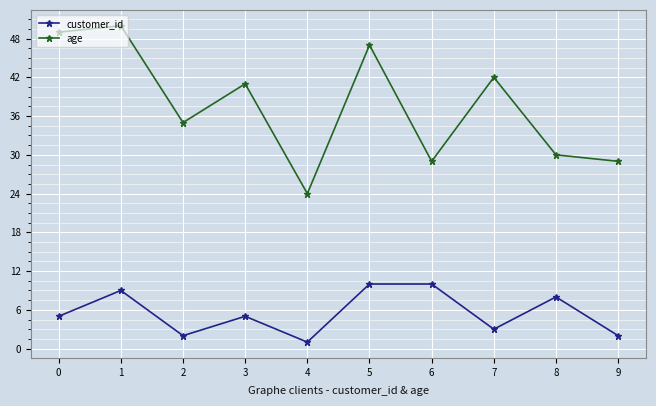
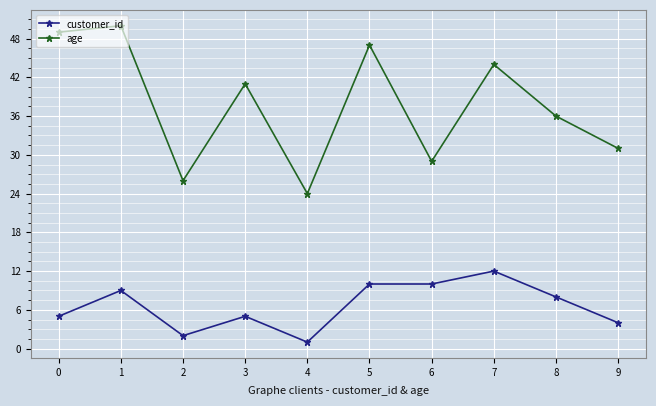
  {
    "customer_id": {
      "0": 5,
      "1": 9,
      "2": 2,
      "3": 5,
      "4": 1,
      "5": 10,
      "6": 10,
-     "7": 3,
+     "7": 12,
      "8": 8,
-     "9": 2
+     "9": 4
    },
    "age": {
-     "2": 35,
+     "2": 26,
      "3": 41,
      "4": 24,
      "5": 47,
      "6": 29,
-     "7": 42,
-     "8": 30,
-     "9": 29
+     "7": 44,
+     "8": 36,
+     "9": 31
    }
  }
